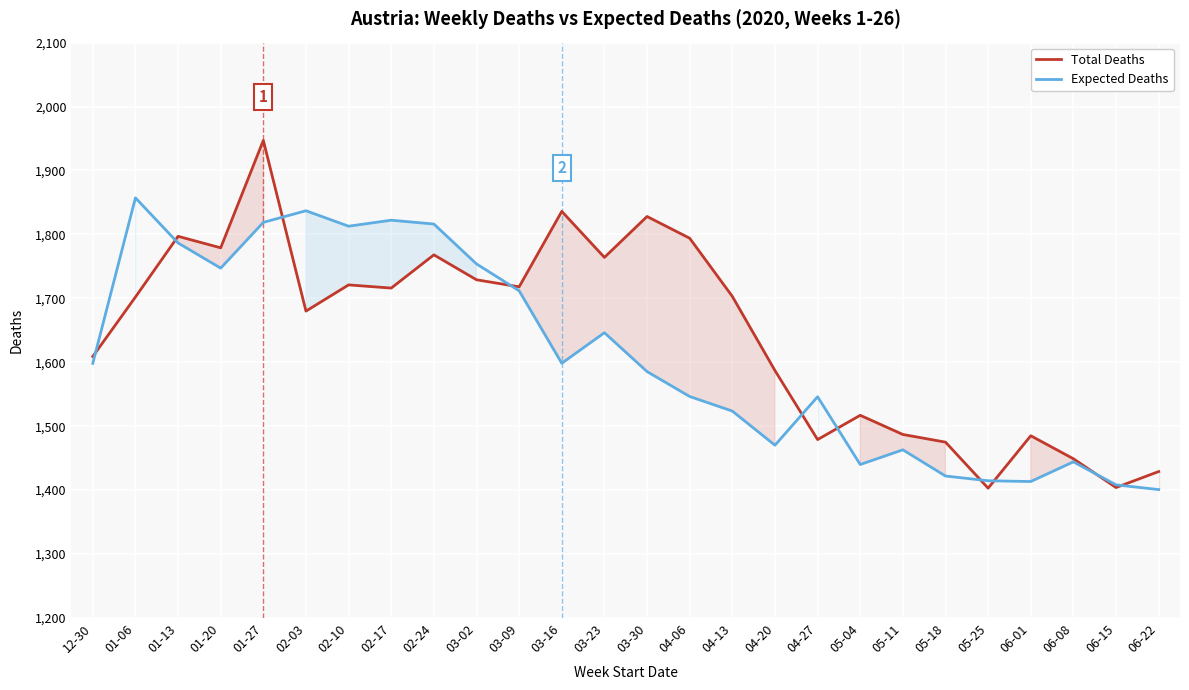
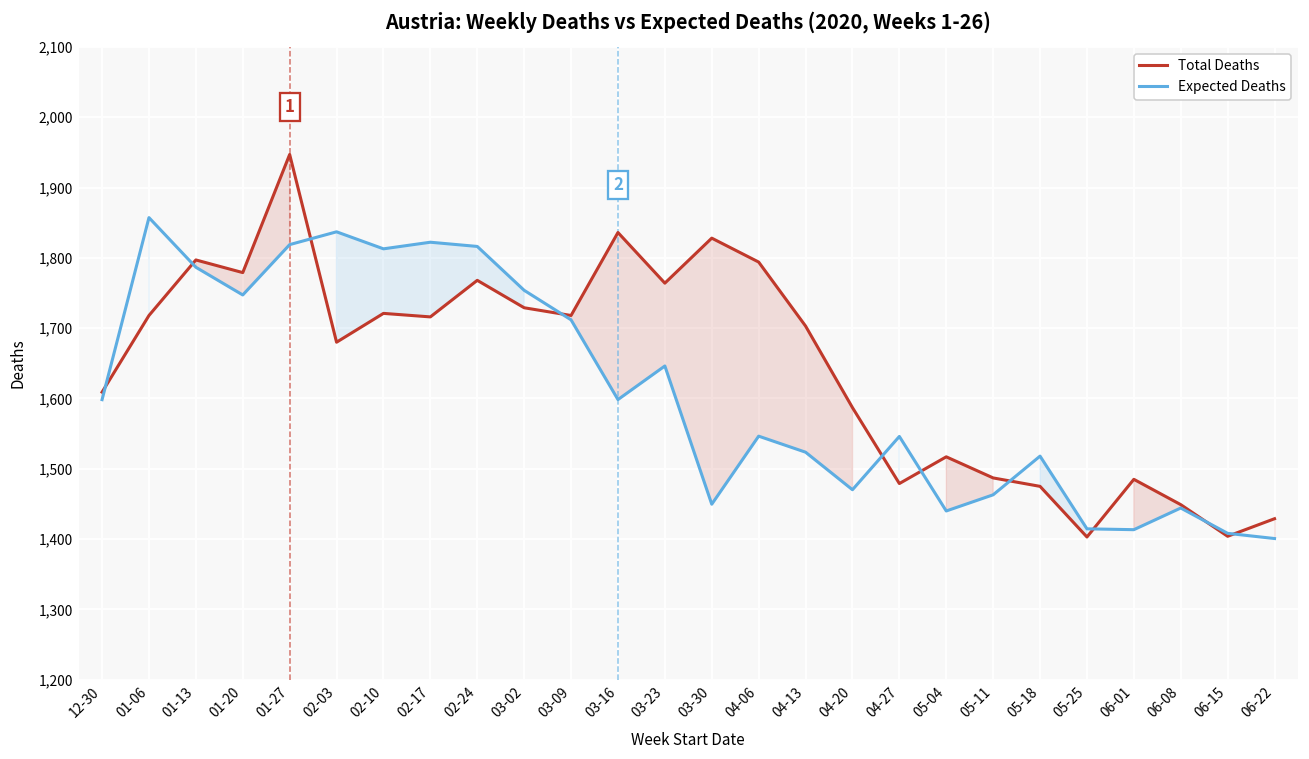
  {
    "Total Deaths": {
      "12-30": "1,610",
-     "01-06": "1,700",
+     "01-06": "1,720",
      "01-13": "1,800",
      "01-20": "1,780",
      "01-27": "1,950",
      "02-03": "1,680",
      "02-10": "1,720",
      "02-17": "1,720",
      "02-24": "1,770",
      "03-02": "1,730",
      "03-09": "1,720",
      "03-16": "1,840",
      "03-23": "1,760",
      "03-30": "1,830",
      "04-06": "1,790",
      "04-13": "1,700",
      "04-20": "1,590",
      "04-27": "1,480",
      "05-04": "1,520",
      "05-11": "1,490",
      "05-18": "1,480",
      "05-25": "1,400",
      "06-01": "1,490",
      "06-08": "1,450",
      "06-15": "1,400",
      "06-22": "1,430"
    },
    "Expected Deaths": {
      "12-30": "1,600",
      "01-06": "1,860",
      "01-13": "1,790",
      "01-20": "1,750",
      "01-27": "1,820",
      "02-03": "1,840",
      "02-10": "1,810",
      "02-17": "1,820",
      "02-24": "1,820",
      "03-02": "1,750",
      "03-09": "1,710",
      "03-16": "1,600",
      "03-23": "1,650",
-     "03-30": "1,590",
+     "03-30": "1,450",
      "04-06": "1,550",
      "04-13": "1,520",
      "04-20": "1,470",
      "04-27": "1,550",
      "05-04": "1,440",
      "05-11": "1,460",
-     "05-18": "1,420",
+     "05-18": "1,520",
      "05-25": "1,410",
      "06-01": "1,410",
      "06-08": "1,440",
      "06-15": "1,410",
      "06-22": "1,400"
    }
  }
